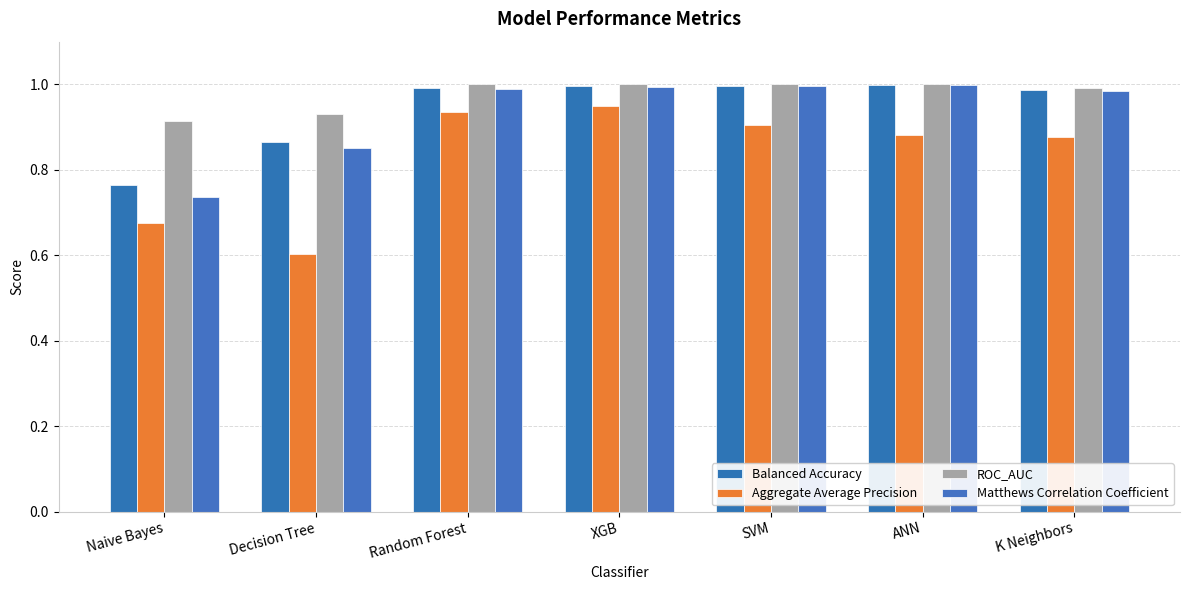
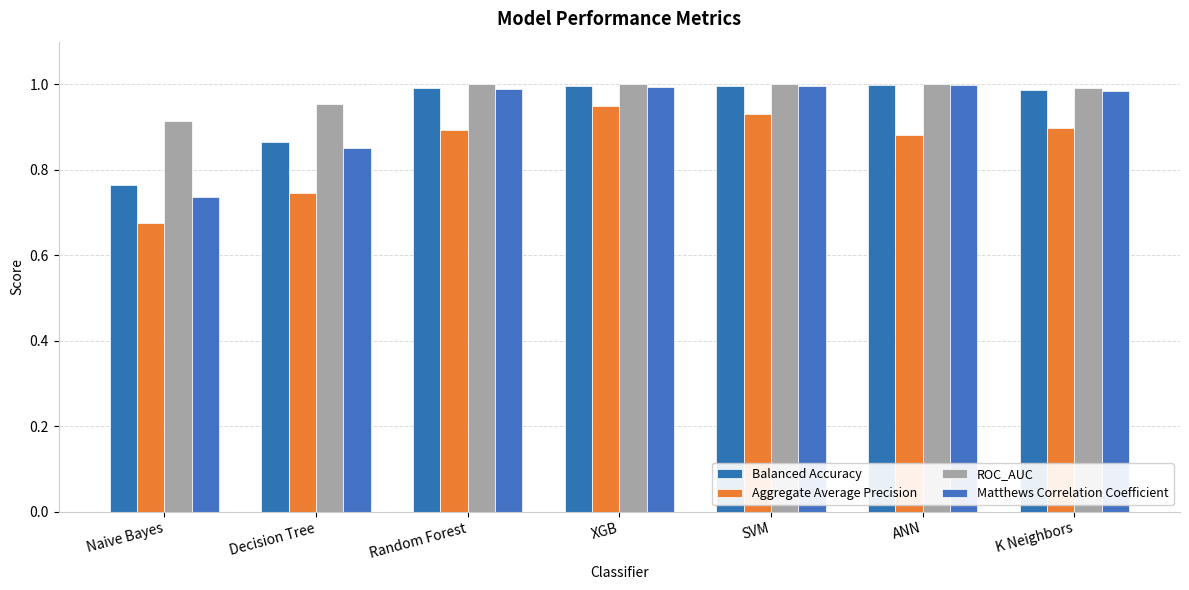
  {
    "Aggregate Average Precision": {
      "Naive Bayes": 0.68,
-     "Decision Tree": 0.60,
-     "Random Forest": 0.93,
+     "Decision Tree": 0.75,
+     "Random Forest": 0.89,
      "XGB": 0.95,
-     "SVM": 0.90,
+     "SVM": 0.93,
      "ANN": 0.88,
-     "K Neighbors": 0.88
+     "K Neighbors": 0.90
    },
    "ROC_AUC": {
      "Naive Bayes": 0.91,
-     "Decision Tree": 0.93,
+     "Decision Tree": 0.95,
      "Random Forest": 1.00,
      "XGB": 1.00,
      "SVM": 1.00,
      "ANN": 1.00,
      "K Neighbors": 0.99
    }
  }
